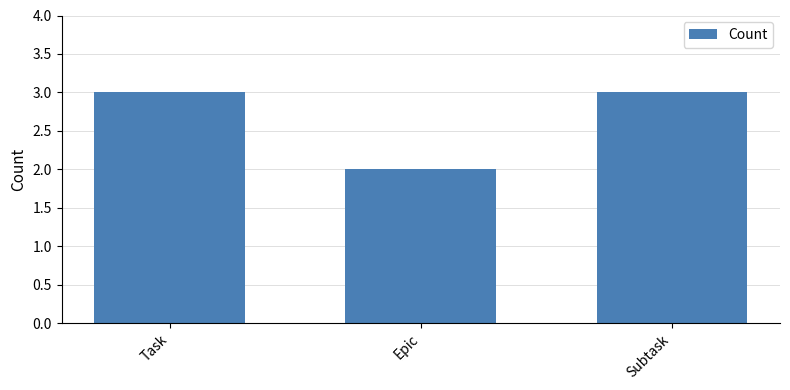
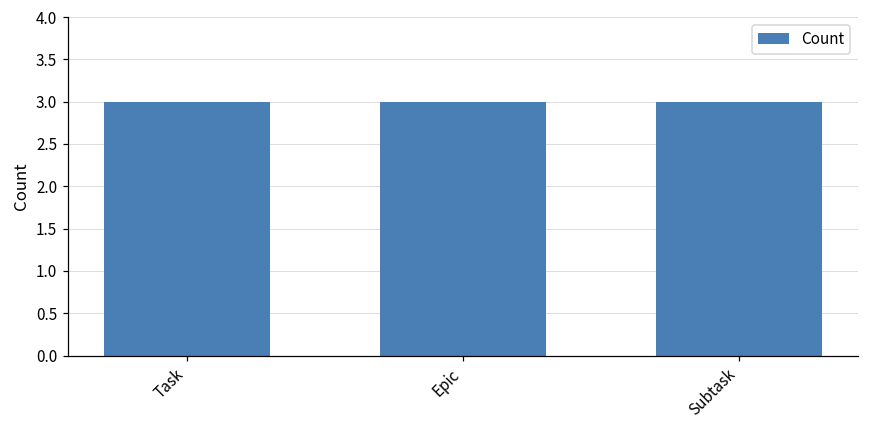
  {
    "Task": 3,
-   "Epic": 2,
+   "Epic": 3,
    "Subtask": 3
  }
